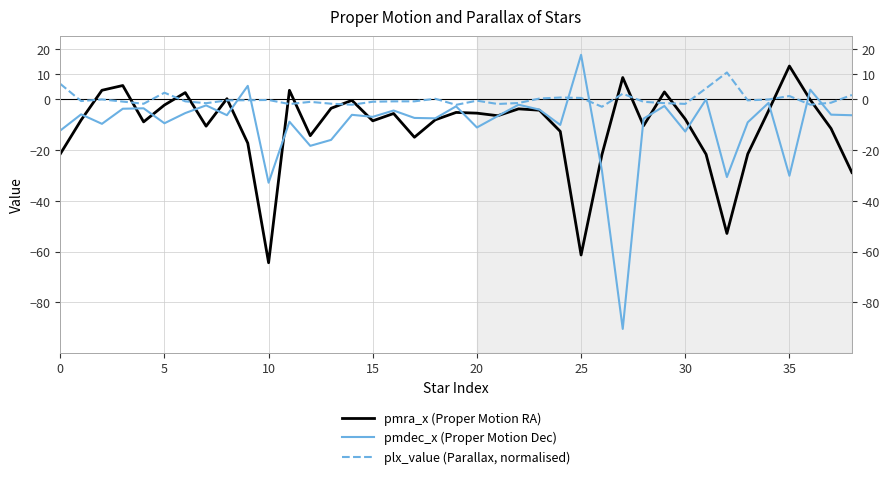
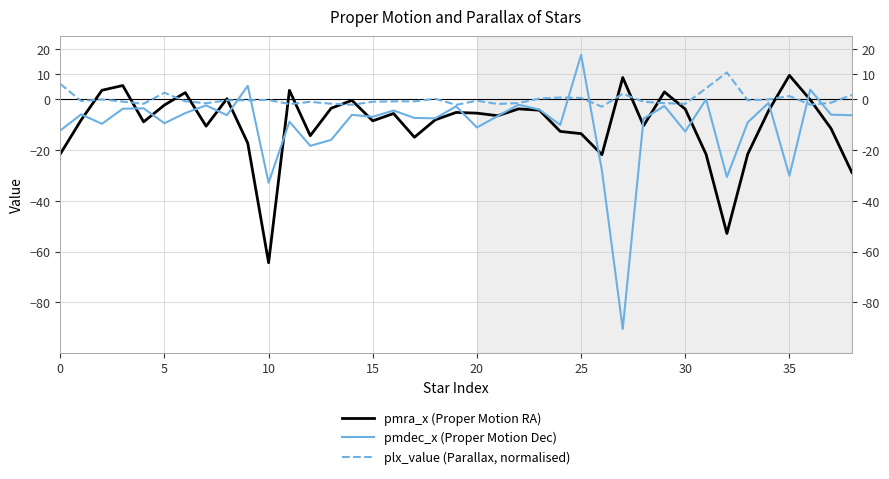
  {
    "pmra_x (Proper Motion RA)": {
      "0": -21,
      "5": -2,
      "10": -64,
      "15": -8,
      "20": -5,
-     "25": -61,
-     "30": -8,
-     "35": 13
+     "25": -13,
+     "30": -4,
+     "35": 10
    }
  }
